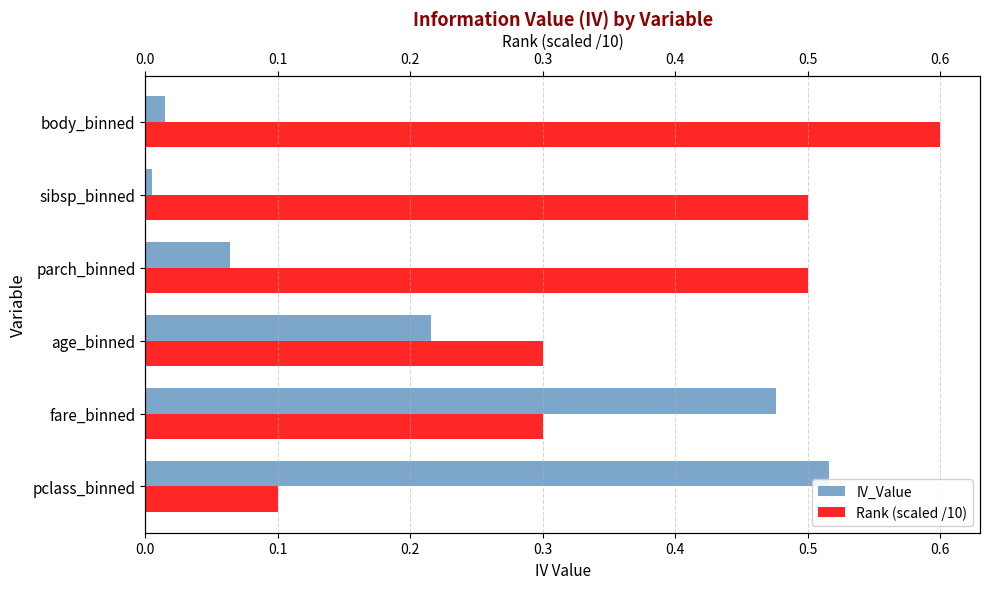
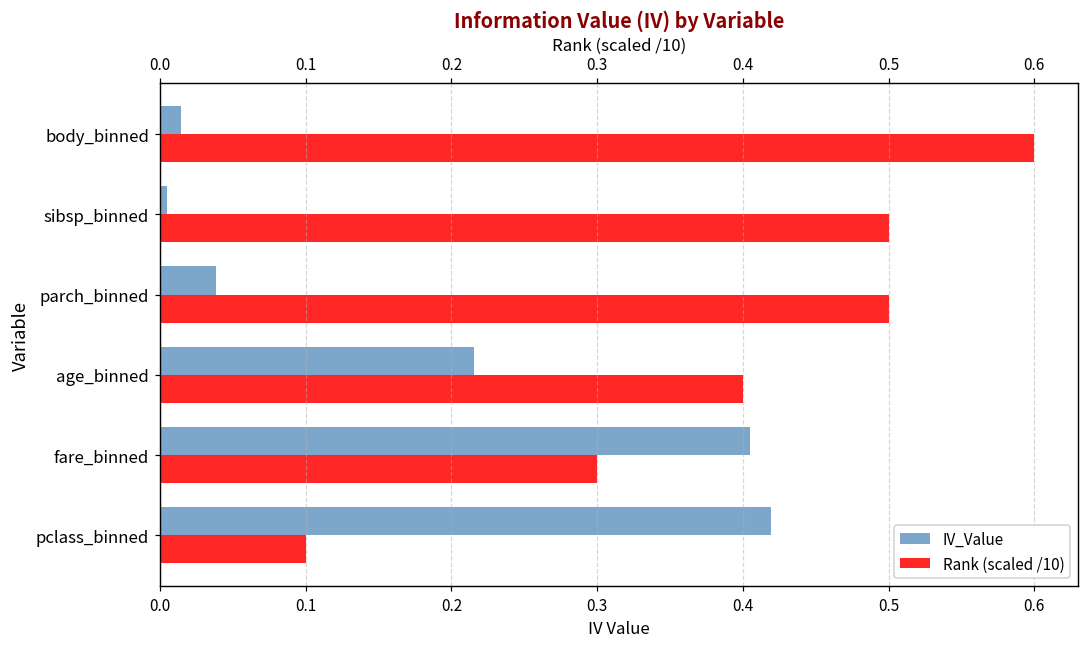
  {
    "IV_Value": {
      "body_binned": 0.015,
      "sibsp_binned": 0.005,
-     "parch_binned": 0.064,
+     "parch_binned": 0.038,
      "age_binned": 0.215,
-     "fare_binned": 0.476,
-     "pclass_binned": 0.516
+     "fare_binned": 0.405,
+     "pclass_binned": 0.420
    },
    "Rank (scaled /10)": {
      "body_binned": 0.600,
      "sibsp_binned": 0.500,
      "parch_binned": 0.500,
-     "age_binned": 0.300,
+     "age_binned": 0.400,
      "fare_binned": 0.300,
      "pclass_binned": 0.100
    }
  }
